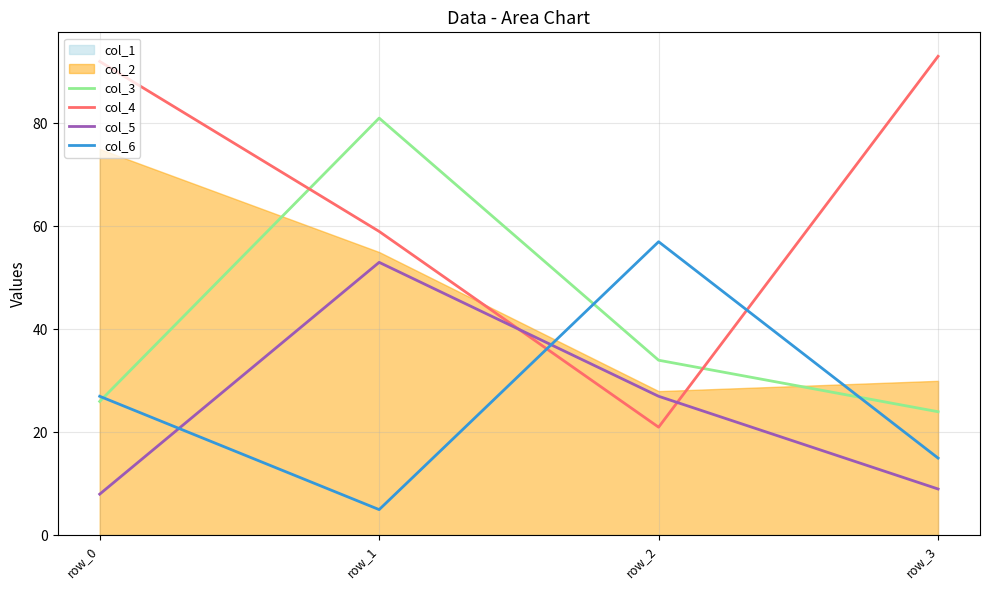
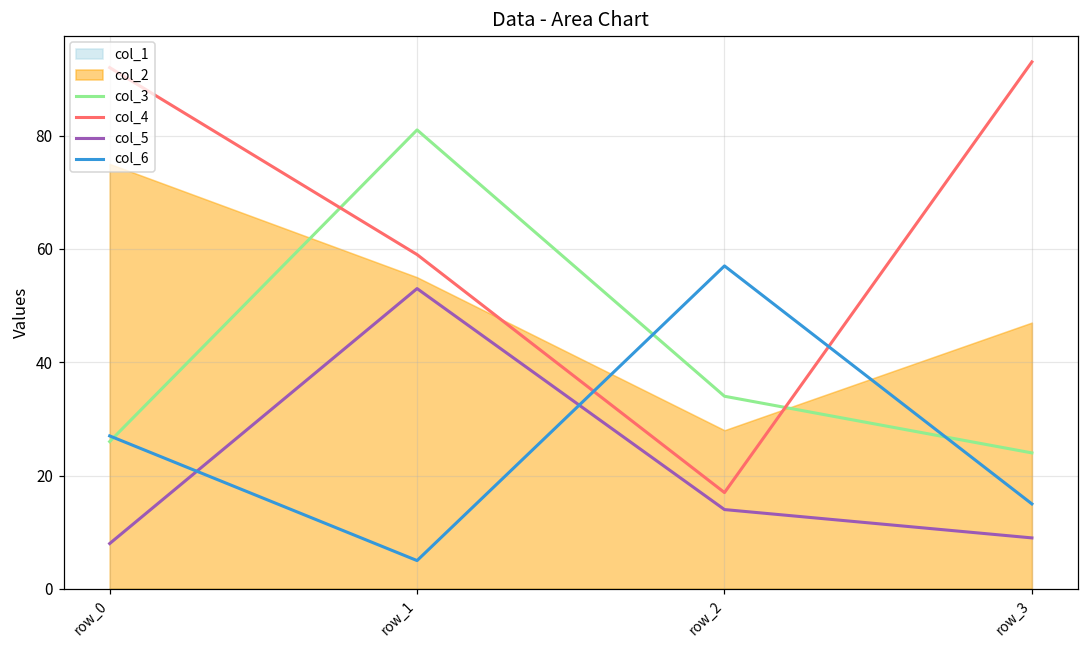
  {
    "col_3": {
      "row_0": 26,
      "row_1": 81,
      "row_2": 34,
      "row_3": 24
    },
    "col_1": {
      "row_0": 0,
      "row_1": 0,
      "row_2": 0,
      "row_3": 0
    },
    "col_4": {
      "row_1": 59,
-     "row_2": 21,
+     "row_2": 17,
      "row_3": 93
    },
    "col_2": {
      "row_1": 55,
      "row_2": 28,
-     "row_3": 30
+     "row_3": 47
    },
    "col_5": {
      "row_0": 8,
      "row_1": 53,
-     "row_2": 27,
+     "row_2": 14,
      "row_3": 9
    },
    "col_6": {
      "row_0": 27,
      "row_1": 5,
      "row_2": 57,
      "row_3": 15
    }
  }
